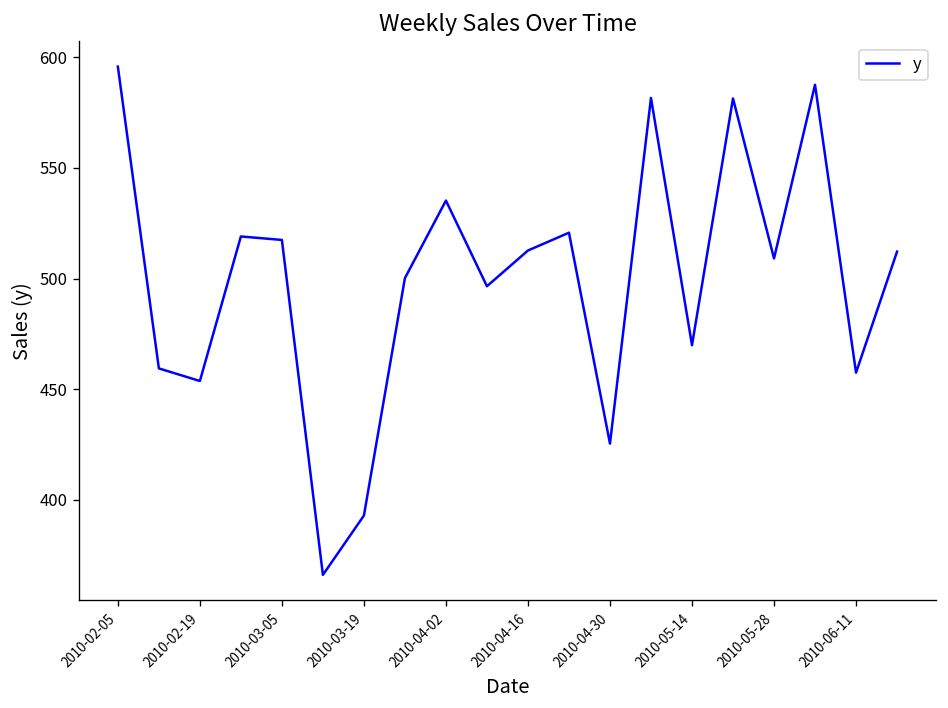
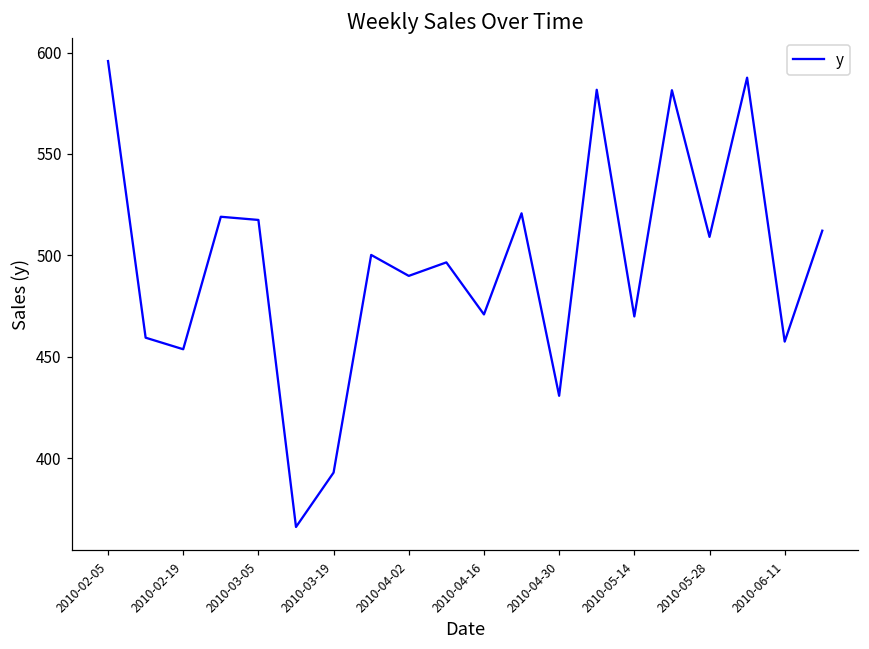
  {
    "2010-02-05": 596,
    "2010-02-19": 454,
    "2010-03-05": 517,
    "2010-03-19": 393,
-   "2010-04-02": 535,
-   "2010-04-16": 513,
-   "2010-04-30": 425,
+   "2010-04-02": 490,
+   "2010-04-16": 471,
+   "2010-04-30": 431,
    "2010-05-14": 470,
    "2010-05-28": 509,
    "2010-06-11": 457
  }
